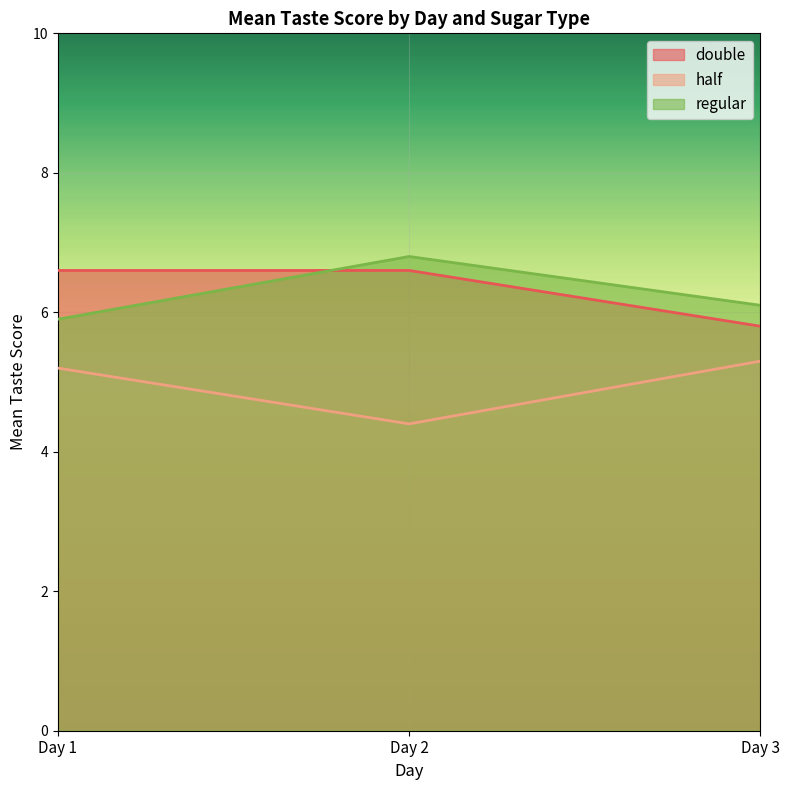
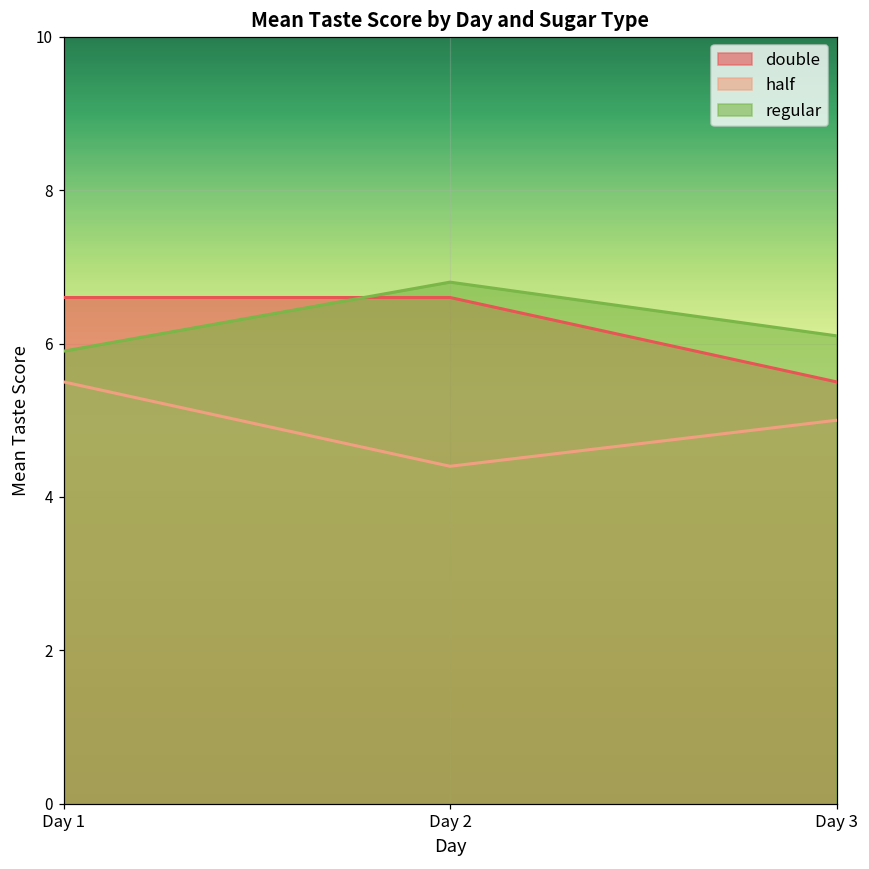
  {
    "double": {
      "Day 1": 6.6,
      "Day 2": 6.6,
-     "Day 3": 5.8
+     "Day 3": 5.5
    },
    "half": {
-     "Day 1": 5.2,
+     "Day 1": 5.5,
      "Day 2": 4.4,
-     "Day 3": 5.3
+     "Day 3": 5.0
    },
    "regular": {
      "Day 1": 5.9,
      "Day 2": 6.8,
      "Day 3": 6.1
    }
  }
